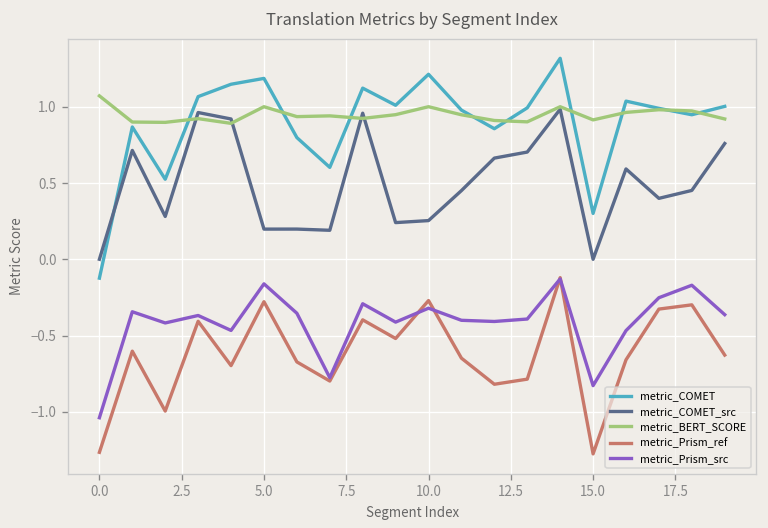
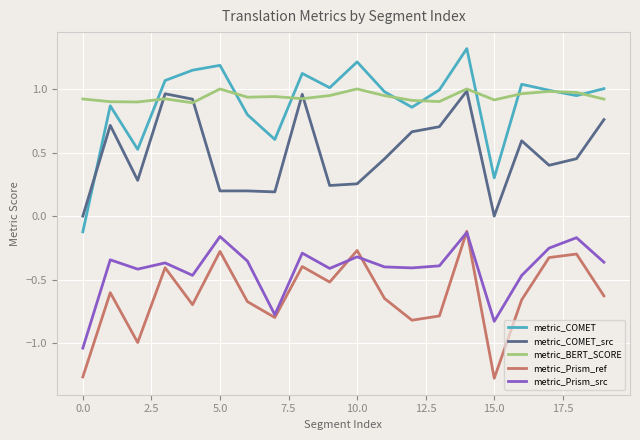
  {
    "metric_COMET": {
      "0.0": -0.12,
      "5.0": 1.19,
      "10.0": 1.21,
      "15.0": 0.30
    },
    "metric_COMET_src": {
      "0.0": 0.00,
      "5.0": 0.20,
      "10.0": 0.25,
      "15.0": 0.00
    },
    "metric_BERT_SCORE": {
-     "0.0": 1.07,
+     "0.0": 0.92,
      "5.0": 1.00,
      "10.0": 1.00,
      "15.0": 0.91
    },
    "metric_Prism_ref": {
      "0.0": -1.26,
      "5.0": -0.28,
      "10.0": -0.27,
      "15.0": -1.27
    },
    "metric_Prism_src": {
      "0.0": -1.04,
      "5.0": -0.16,
      "10.0": -0.32,
      "15.0": -0.83
    }
  }
